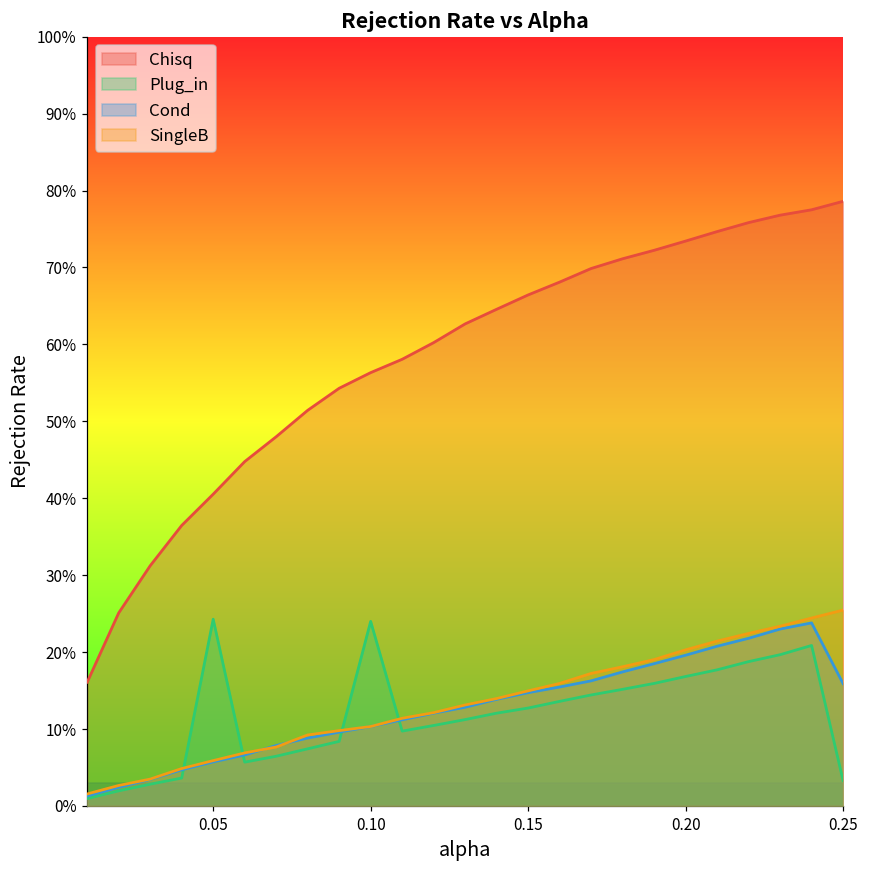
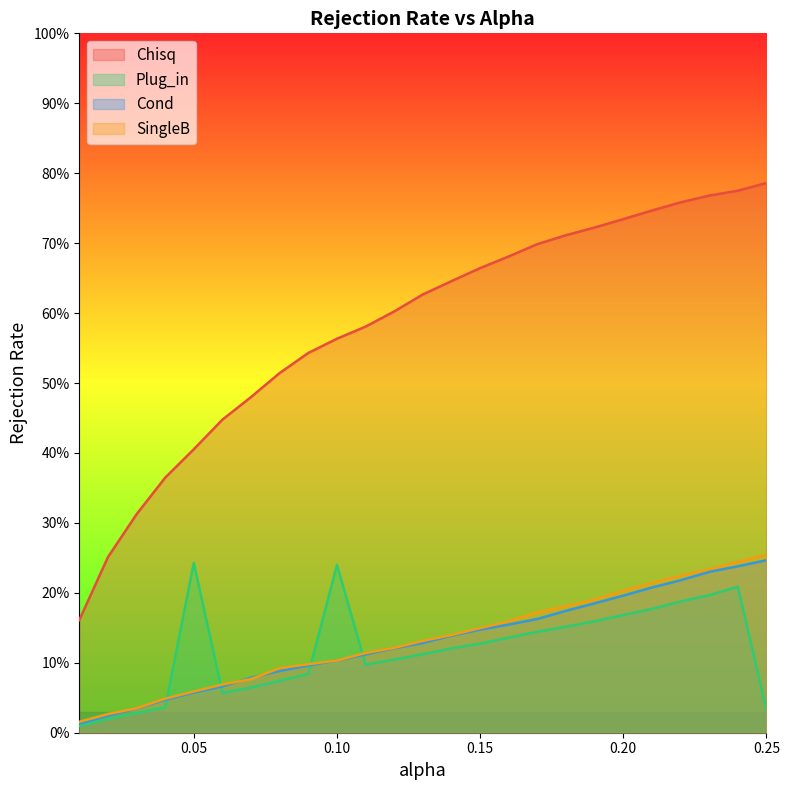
  {
    "Plug_in": {
      "0.05": "24%",
      "0.10": "24%",
      "0.15": "13%",
      "0.20": "17%",
      "0.25": "3%"
    },
    "Cond": {
      "0.20": "20%",
-     "0.25": "16%"
+     "0.25": "25%"
    }
  }
